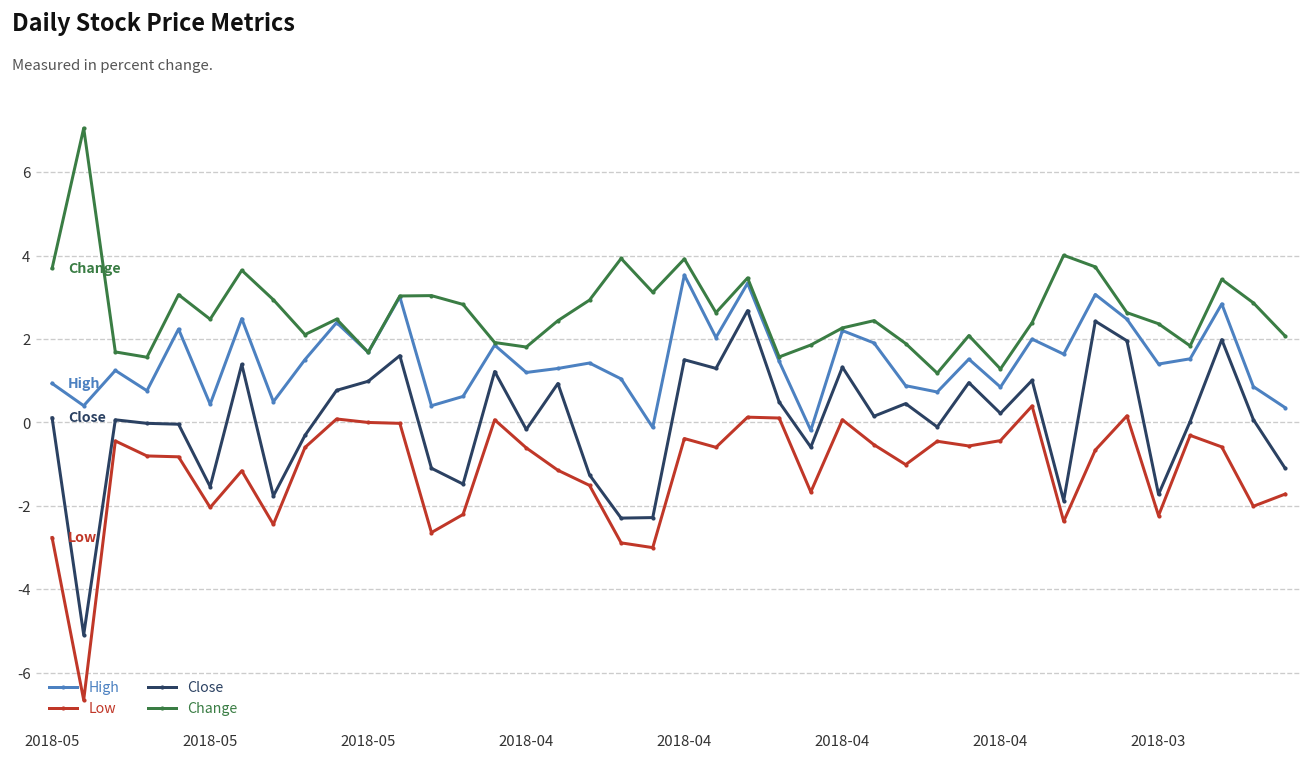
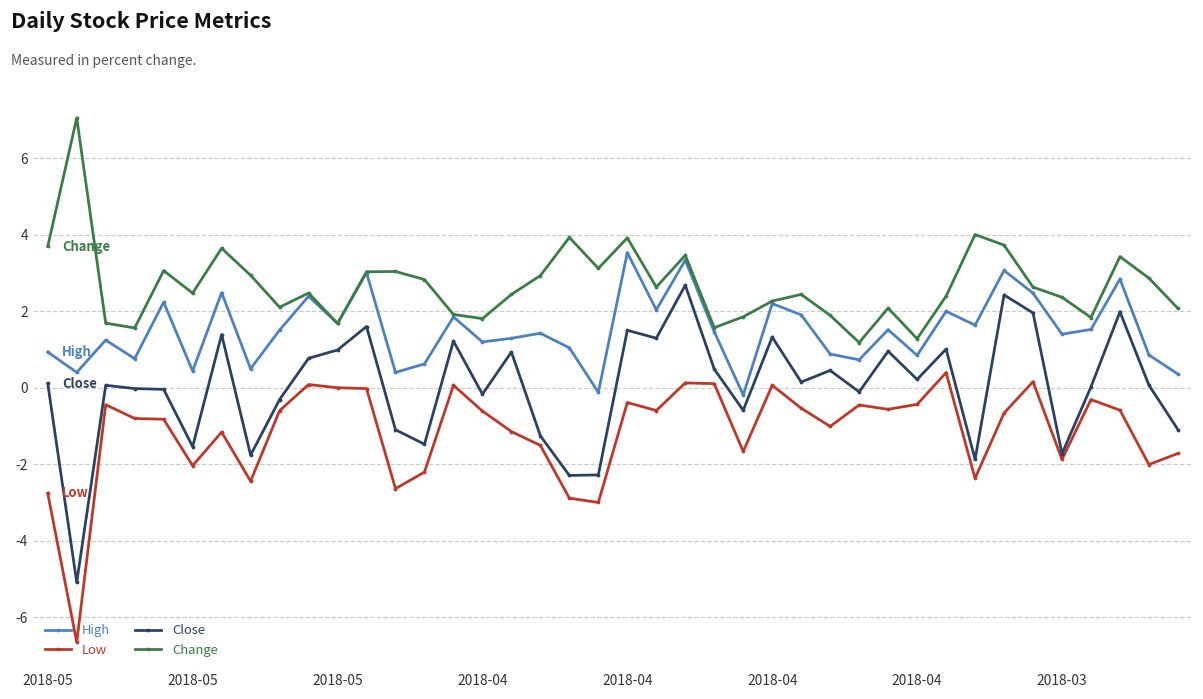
  {
    "High": {
      "2018-03": 1.4
    },
    "Low": {
-     "2018-03": -2.2
+     "2018-03": -1.9
    },
    "Close": {
      "2018-03": -1.7
    },
    "Change": {
      "2018-03": 2.4
    }
  }
